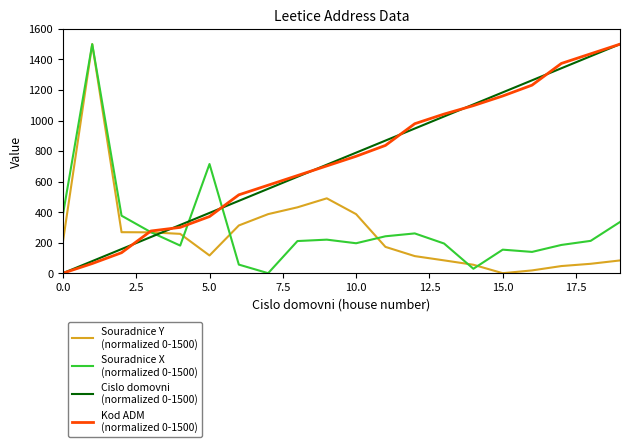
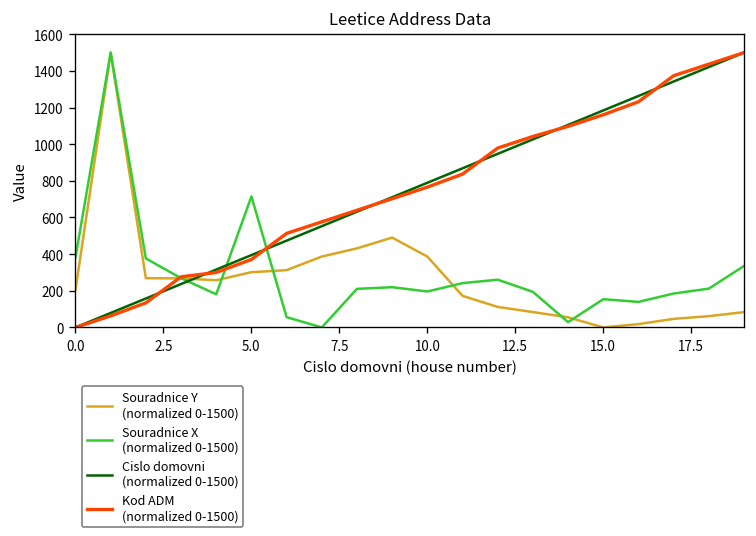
  {
    "Souradnice Y (normalized 0-1500)": {
      "0.0": 200,
-     "5.0": 120,
+     "5.0": 300,
      "10.0": 390,
      "15.0": 0
    },
    "Souradnice X (normalized 0-1500)": {
      "0.0": 380,
      "5.0": 710,
      "10.0": 200,
      "15.0": 150
    },
    "Cislo domovni (normalized 0-1500)": {
      "5.0": 390,
      "10.0": 790,
      "15.0": 1180
    },
    "Kod ADM (normalized 0-1500)": {
      "5.0": 370,
      "10.0": 770,
      "15.0": 1160
    }
  }
